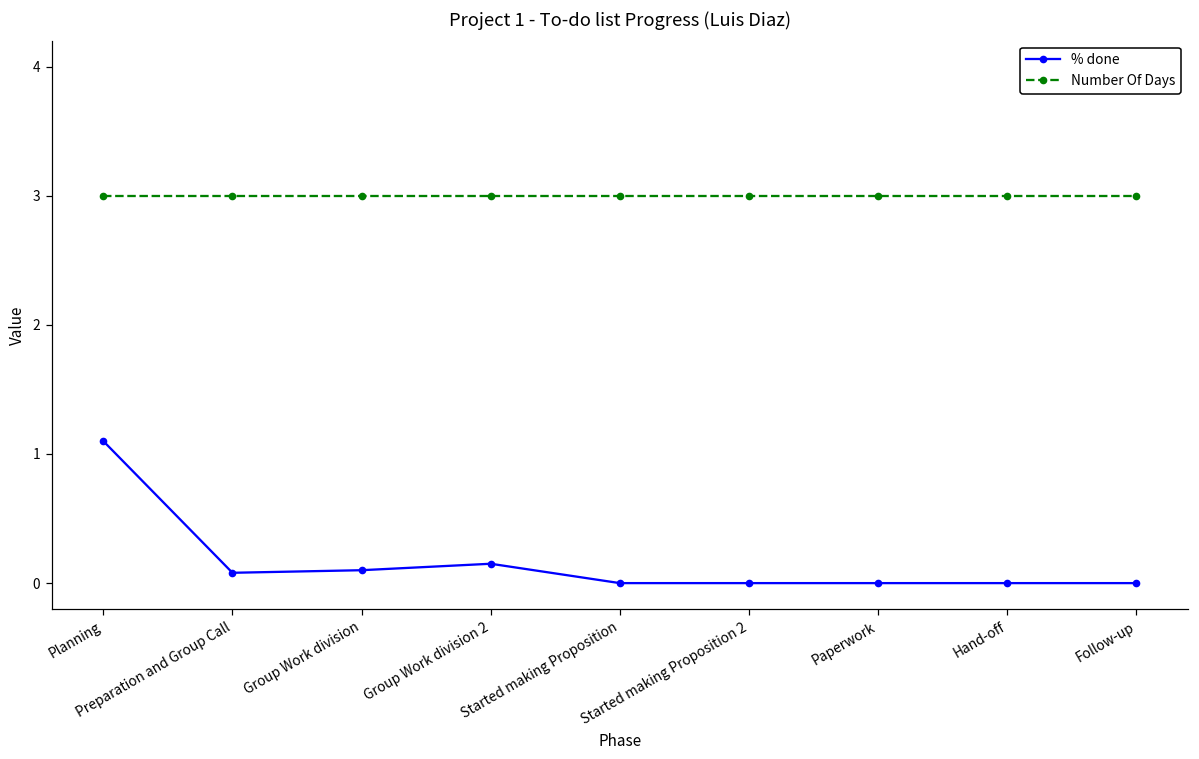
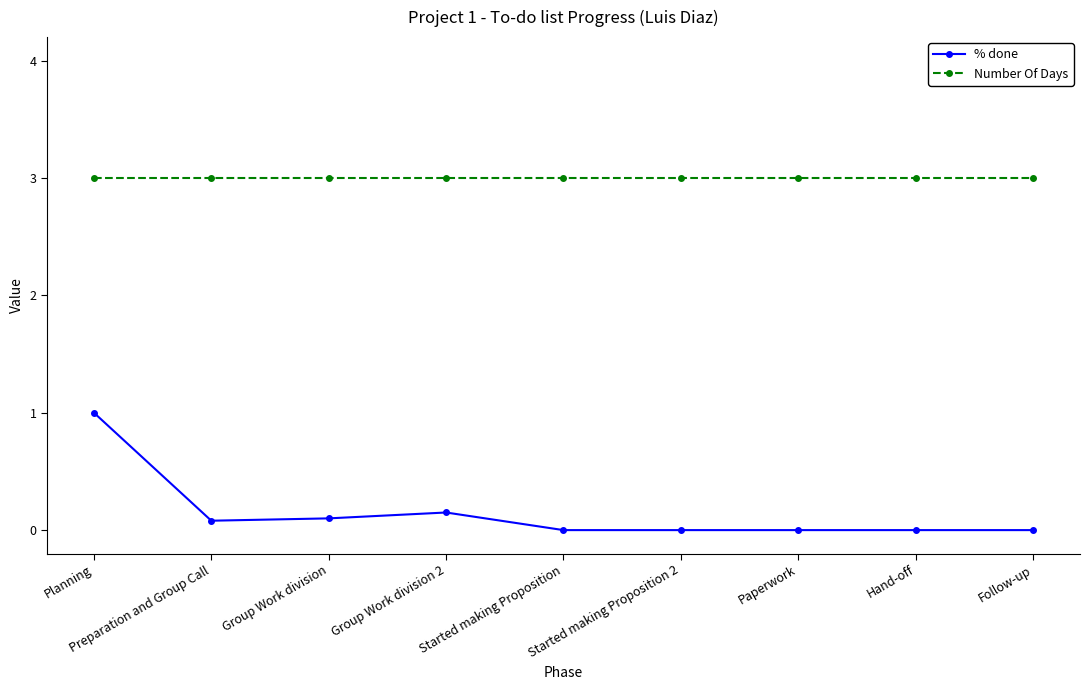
  {
    "% done": {
-     "Planning": 1.1,
+     "Planning": 1.0,
      "Preparation and Group Call": 0.1,
      "Group Work division": 0.1,
      "Group Work division 2": 0.15,
      "Started making Proposition": 0.0,
      "Started making Proposition 2": 0.0,
      "Paperwork": 0.0,
      "Hand-off": 0.0,
      "Follow-up": 0.0
    },
    "Number Of Days": {
      "Planning": 3.0,
      "Preparation and Group Call": 3.0,
      "Group Work division": 3.0,
      "Group Work division 2": 3.0,
      "Started making Proposition": 3.0,
      "Started making Proposition 2": 3.0,
      "Paperwork": 3.0,
      "Hand-off": 3.0,
      "Follow-up": 3.0
    }
  }
